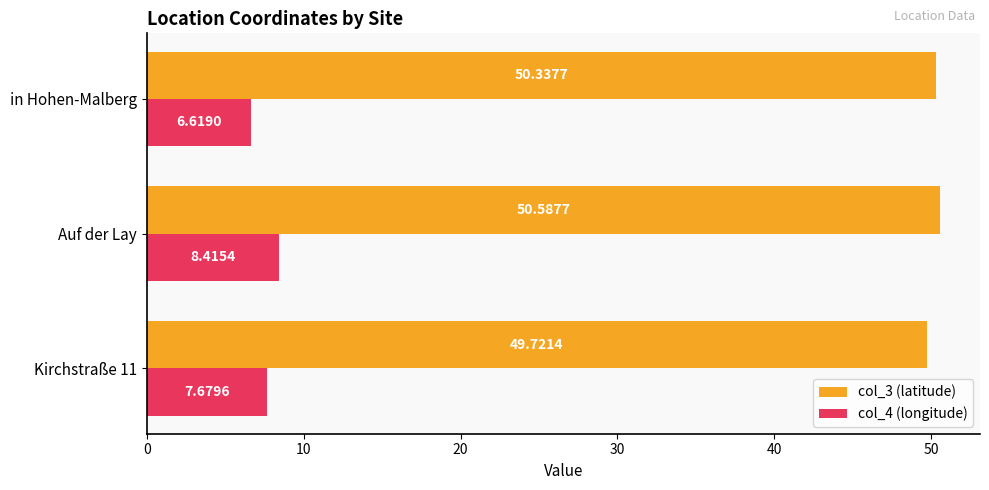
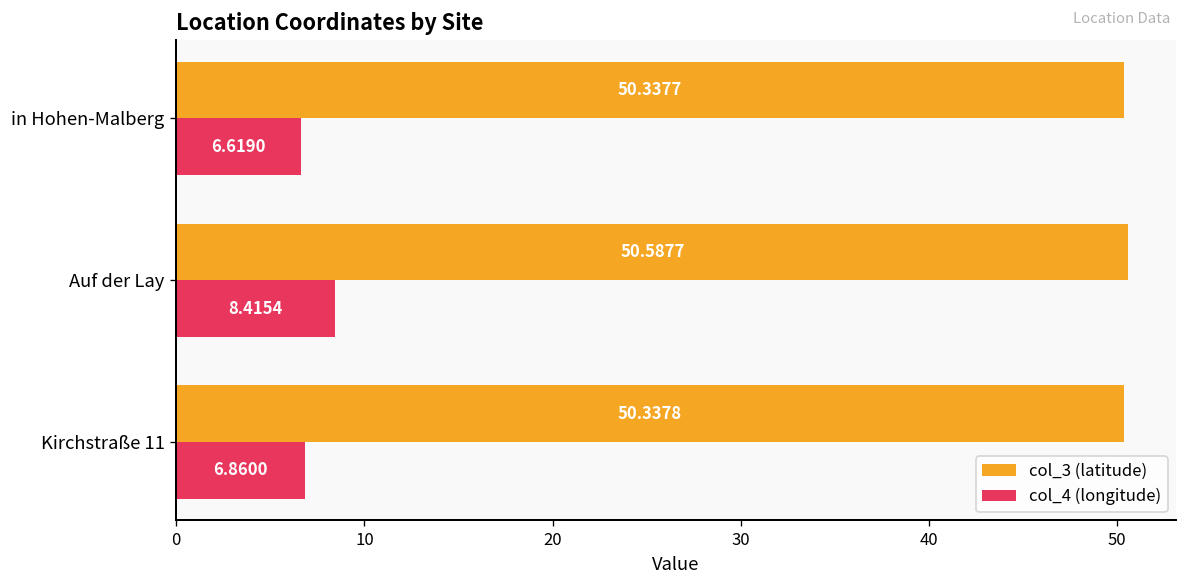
  {
    "col_3 (latitude)": {
      "in Hohen-Malberg": 50.3377,
      "Auf der Lay": 50.5877,
-     "Kirchstraße 11": 49.7214
+     "Kirchstraße 11": 50.3378
    },
    "col_4 (longitude)": {
      "in Hohen-Malberg": 6.6190,
      "Auf der Lay": 8.4154,
-     "Kirchstraße 11": 7.6796
+     "Kirchstraße 11": 6.8600
    }
  }
